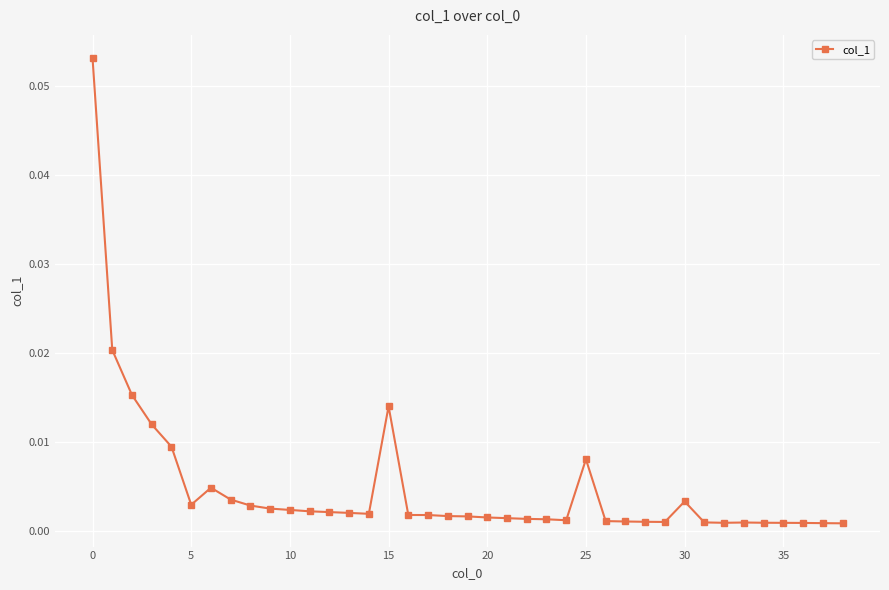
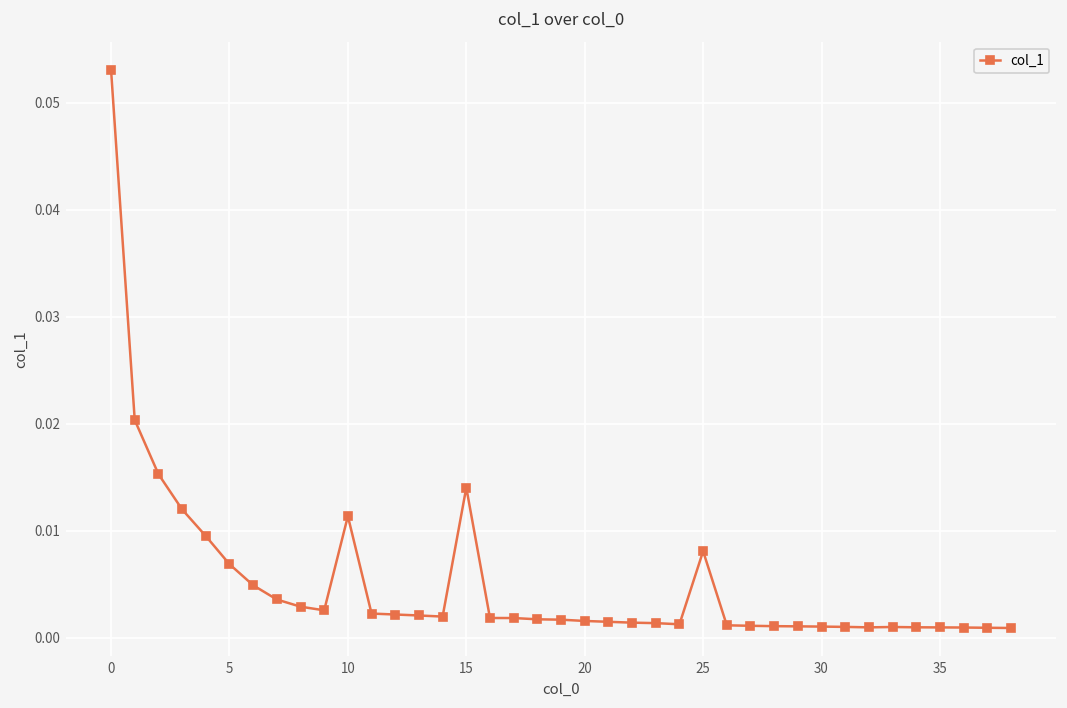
  {
    "0": 0.053,
-   "5": 0.003,
-   "10": 0.002,
+   "5": 0.007,
+   "10": 0.011,
    "15": 0.014,
    "20": 0.002,
    "25": 0.008,
-   "30": 0.003,
+   "30": 0.001,
    "35": 0.001
  }
